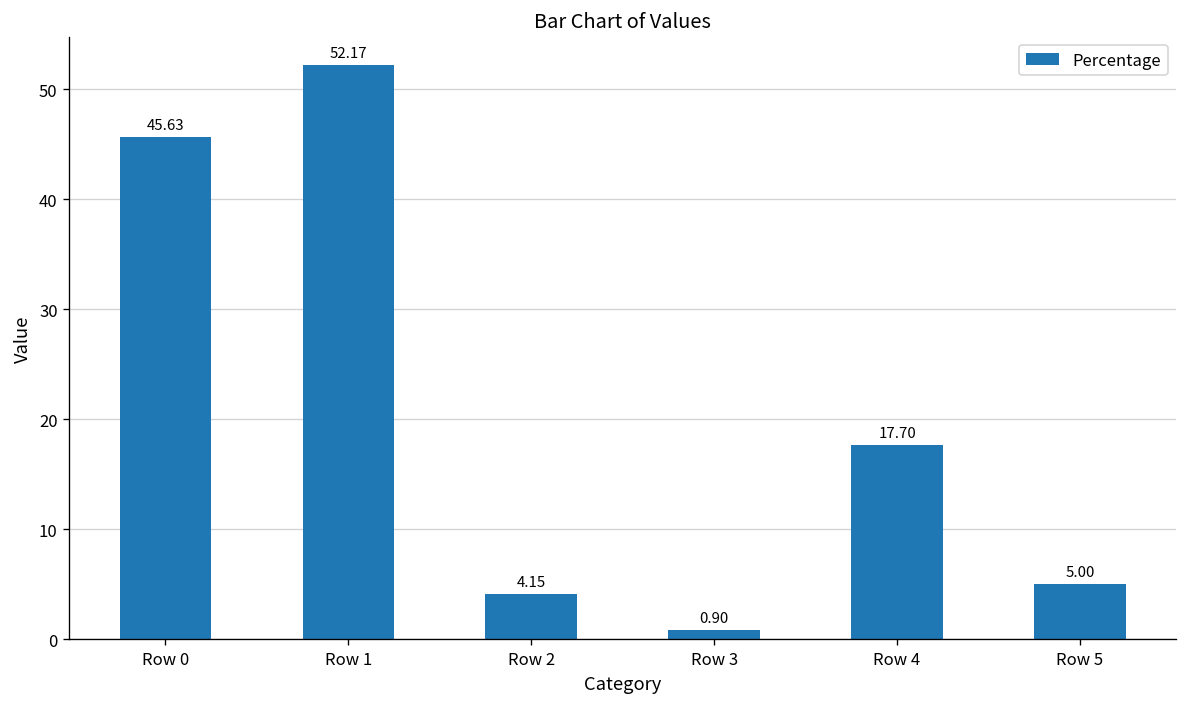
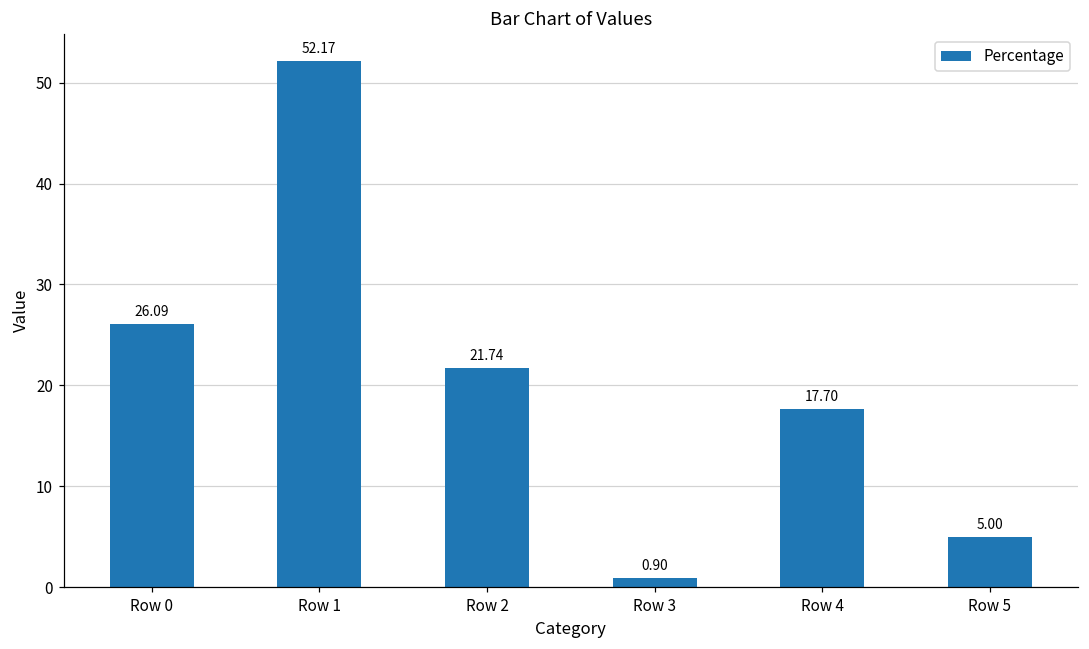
  {
-   "Row 0": 45.63,
+   "Row 0": 26.09,
    "Row 1": 52.17,
-   "Row 2": 4.15,
+   "Row 2": 21.74,
    "Row 3": 0.90,
    "Row 4": 17.70,
    "Row 5": 5.00
  }
